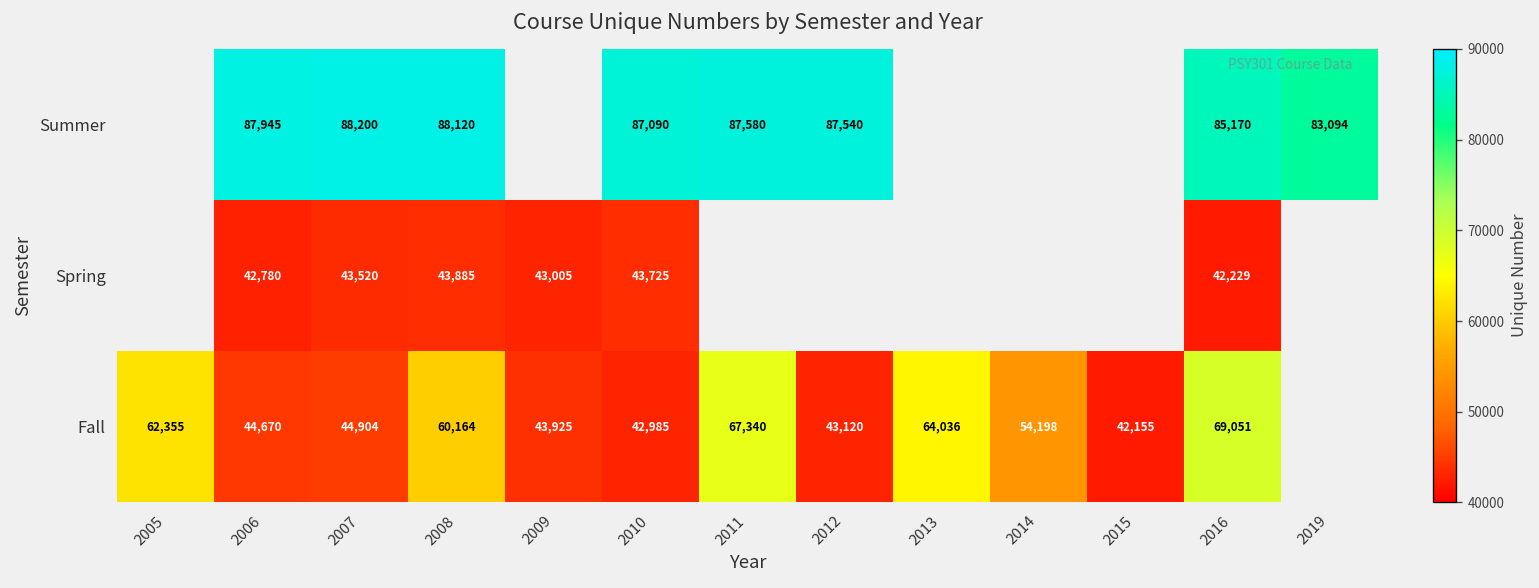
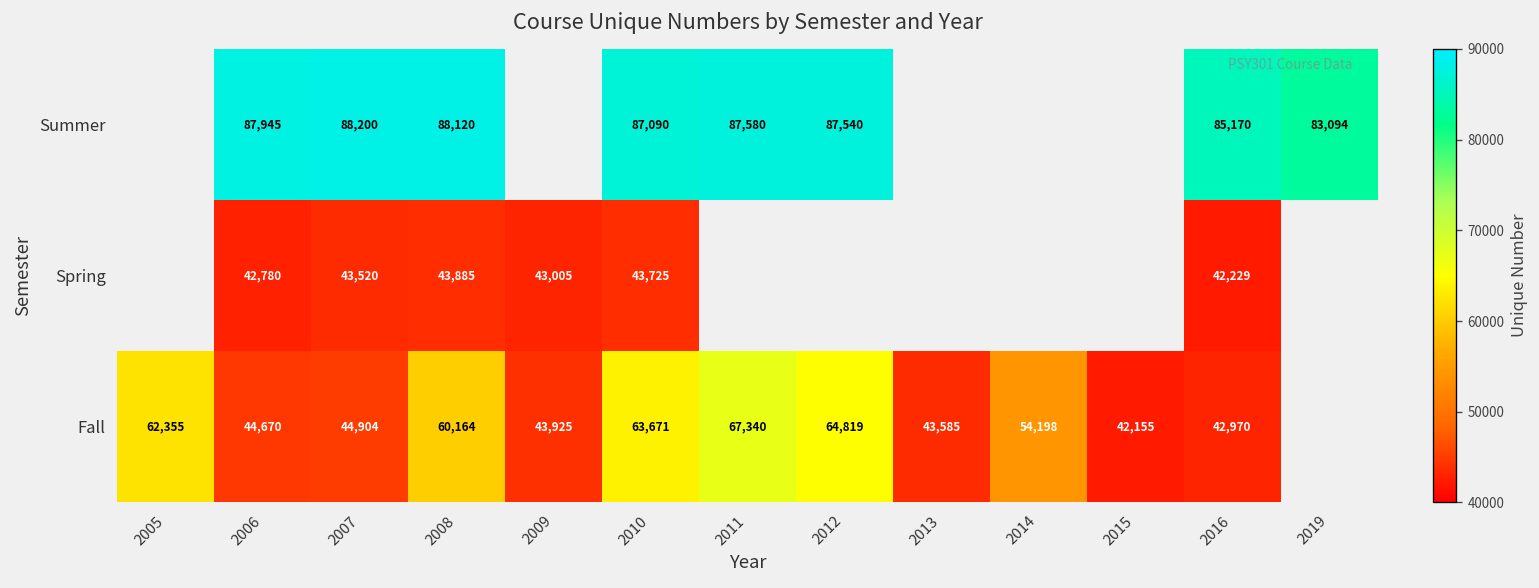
  {
    "Summer": {
      "2006": "87,945",
      "2007": "88,200",
      "2008": "88,120",
      "2010": "87,090",
      "2011": "87,580",
      "2012": "87,540",
      "2016": "85,170"
    },
    "Spring": {
      "2006": "42,780",
      "2007": "43,520",
      "2008": "43,885",
      "2009": "43,005",
      "2010": "43,725",
      "2016": "42,229"
    },
    "Fall": {
      "2005": "62,355",
      "2006": "44,670",
      "2007": "44,904",
      "2008": "60,164",
      "2009": "43,925",
-     "2010": "42,985",
+     "2010": "63,671",
      "2011": "67,340",
-     "2012": "43,120",
-     "2013": "64,036",
+     "2012": "64,819",
+     "2013": "43,585",
      "2014": "54,198",
      "2015": "42,155",
-     "2016": "69,051"
+     "2016": "42,970"
    }
  }
